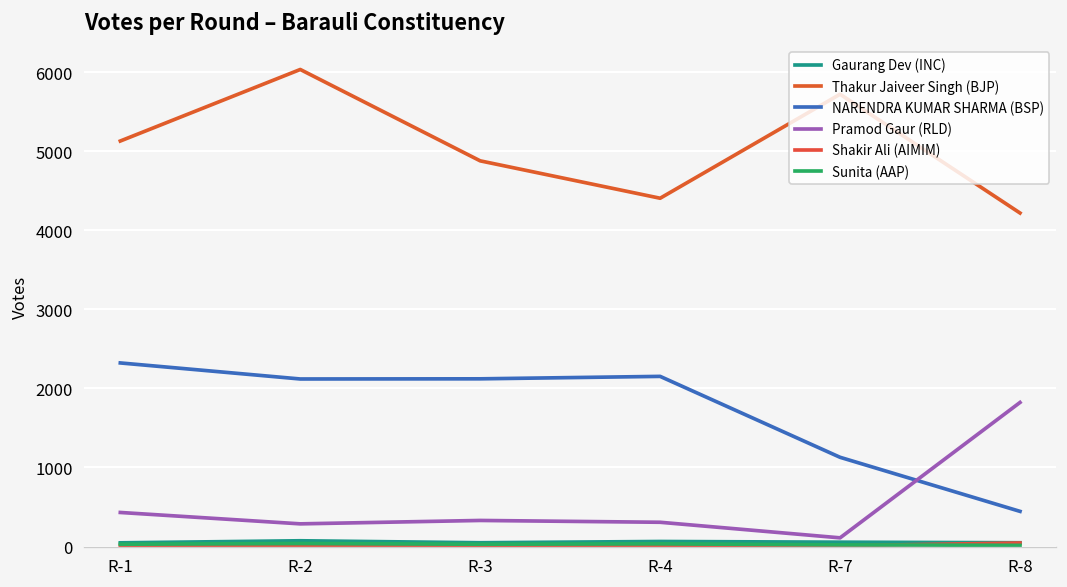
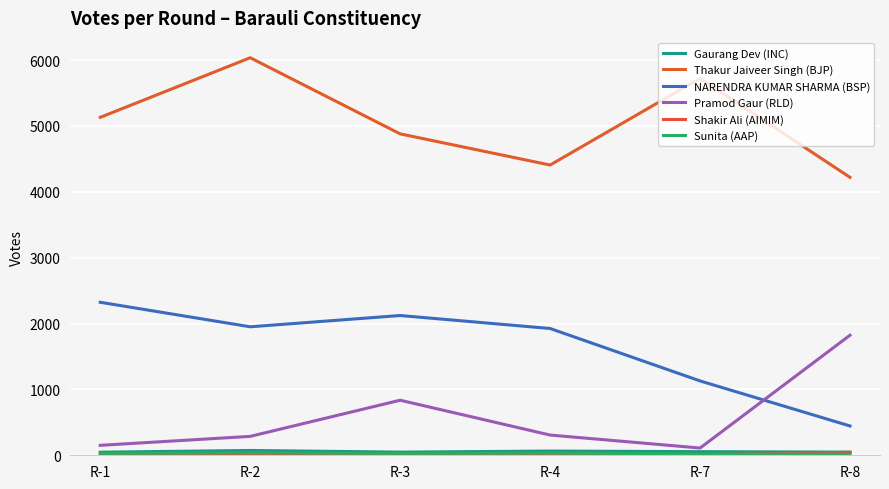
  {
    "NARENDRA KUMAR SHARMA (BSP)": {
      "R-1": 2300,
-     "R-2": 2100,
+     "R-2": 2000,
      "R-3": 2100,
-     "R-4": 2200,
+     "R-4": 1900,
      "R-7": 1100,
      "R-8": 400
    },
    "Pramod Gaur (RLD)": {
-     "R-1": 400,
+     "R-1": 200,
      "R-2": 300,
-     "R-3": 300,
+     "R-3": 800,
      "R-4": 300,
      "R-7": 100,
      "R-8": 1800
    }
  }
